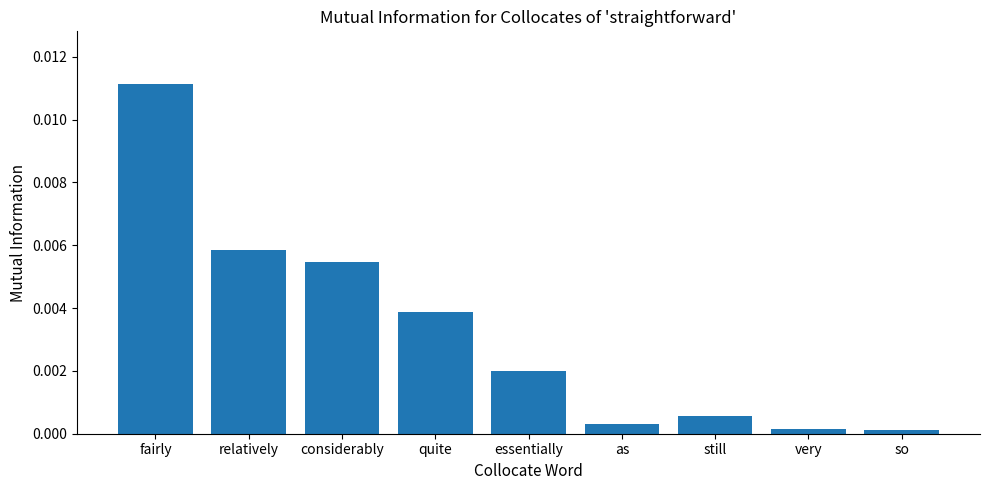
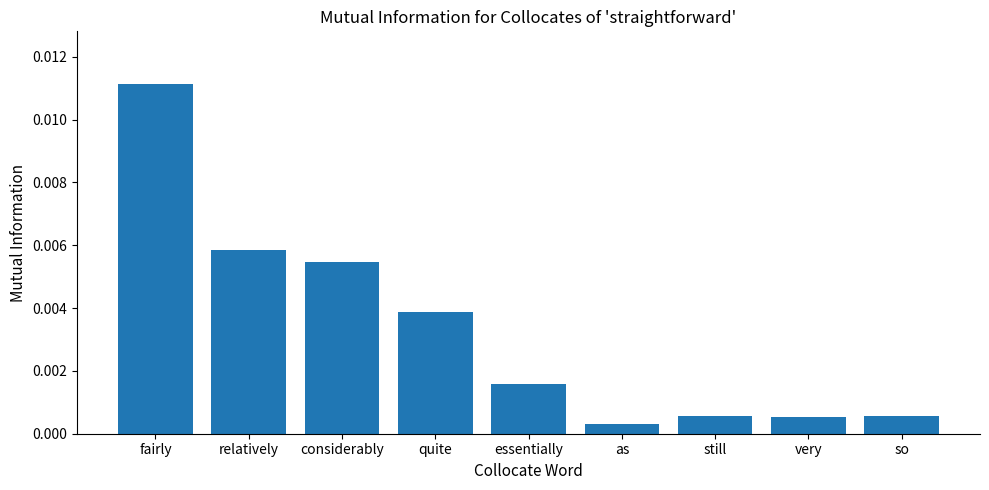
  {
    "fairly": 0.0111,
    "relatively": 0.0058,
    "considerably": 0.0055,
    "quite": 0.0039,
-   "essentially": 0.0020,
+   "essentially": 0.0016,
    "as": 0.0003,
    "still": 0.0006,
-   "very": 0.0002,
-   "so": 0.0001
+   "very": 0.0005,
+   "so": 0.0006
  }
